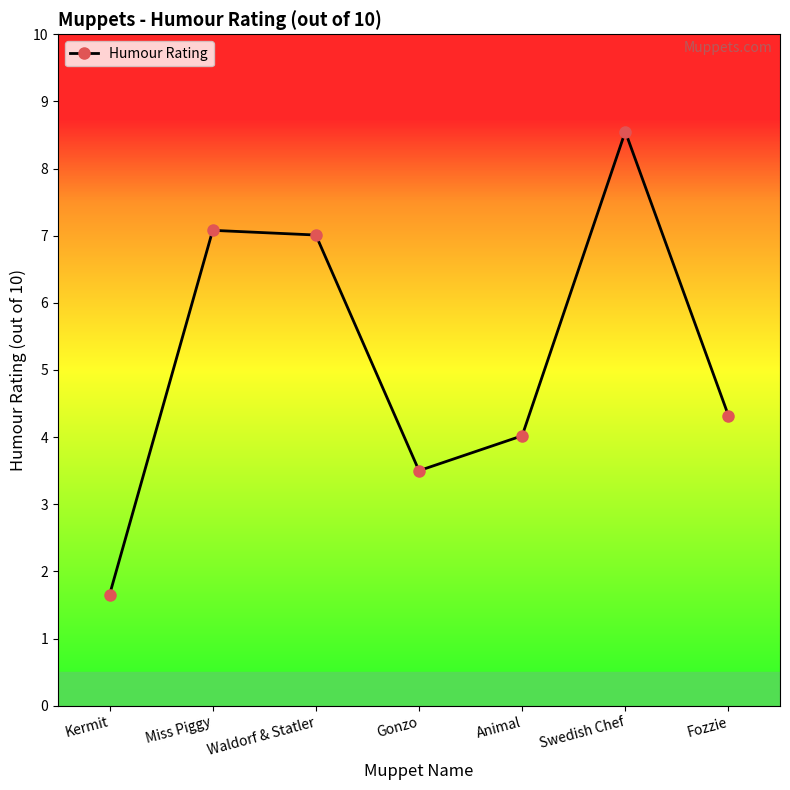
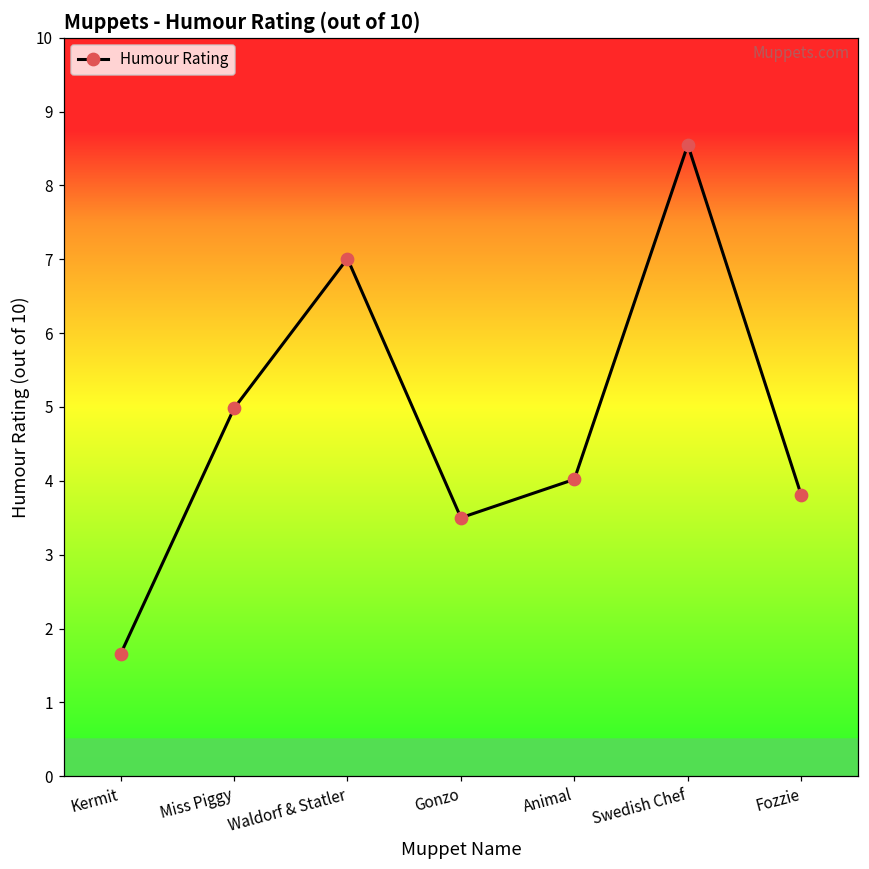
  {
    "Kermit": 1.7,
-   "Miss Piggy": 7.1,
+   "Miss Piggy": 5.0,
    "Waldorf & Statler": 7.0,
    "Gonzo": 3.5,
    "Animal": 4.0,
    "Swedish Chef": 8.6,
-   "Fozzie": 4.3
+   "Fozzie": 3.8
  }
